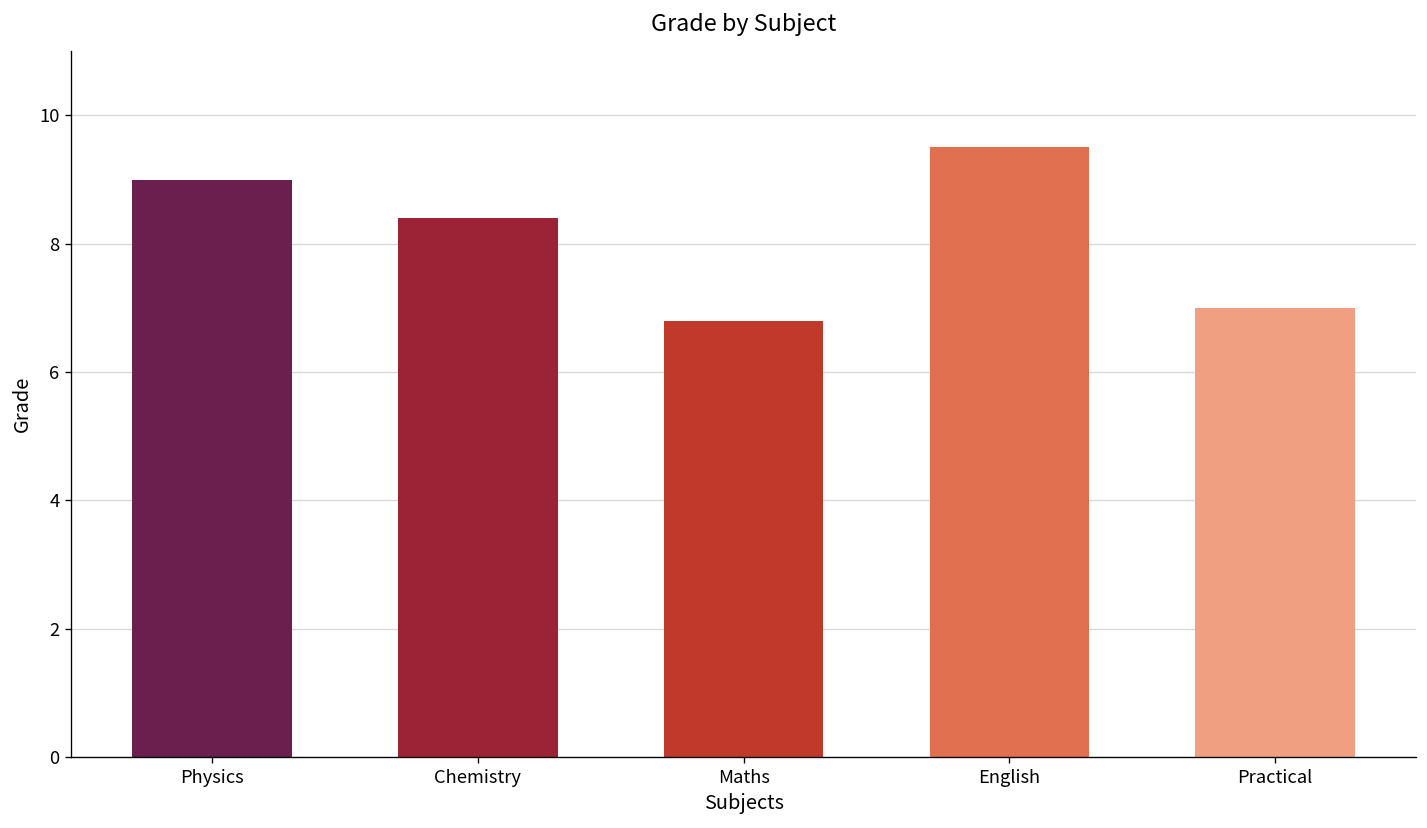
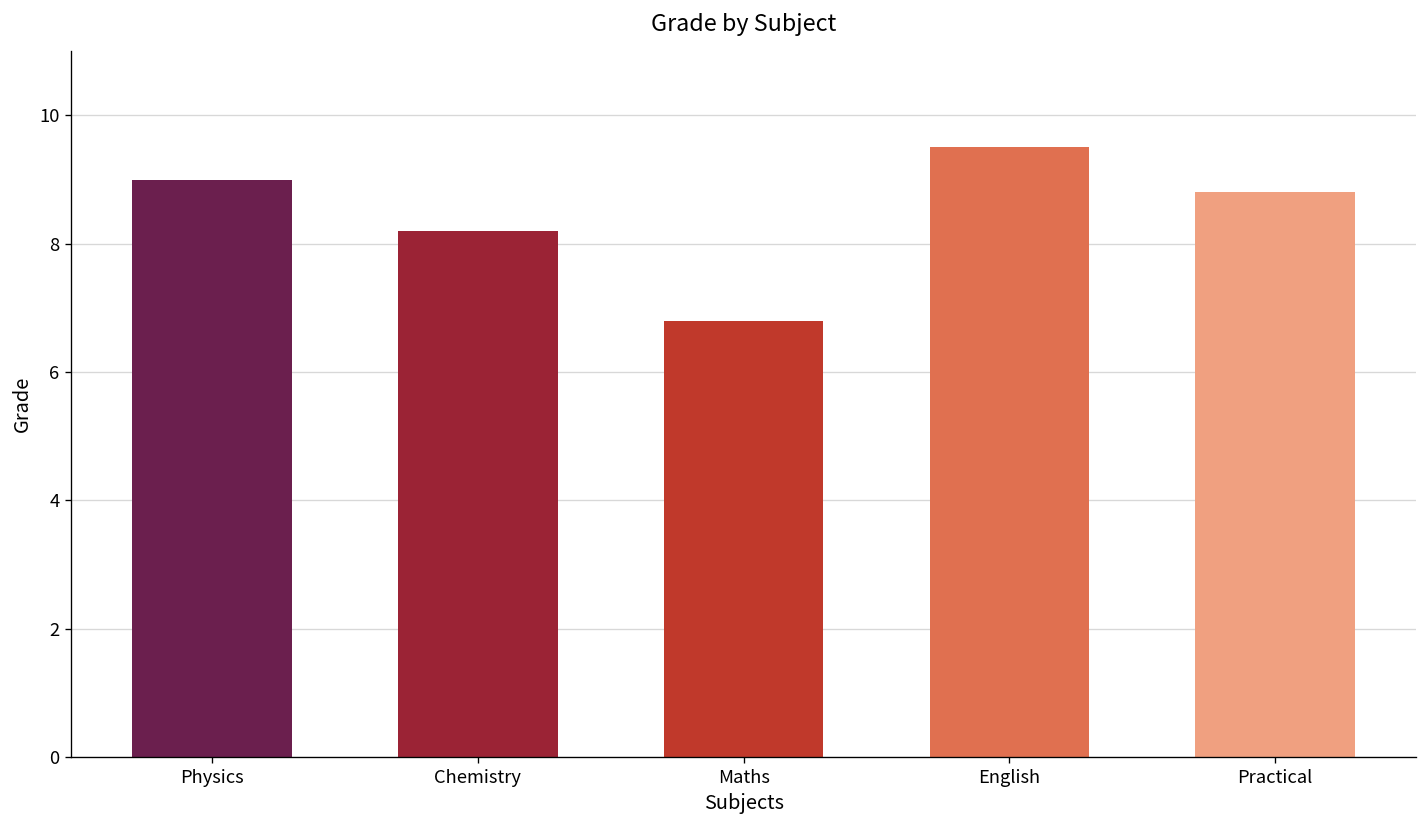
  {
    "Physics": 9.0,
-   "Chemistry": 8.4,
+   "Chemistry": 8.2,
    "Maths": 6.8,
    "English": 9.5,
-   "Practical": 7.0
+   "Practical": 8.8
  }
